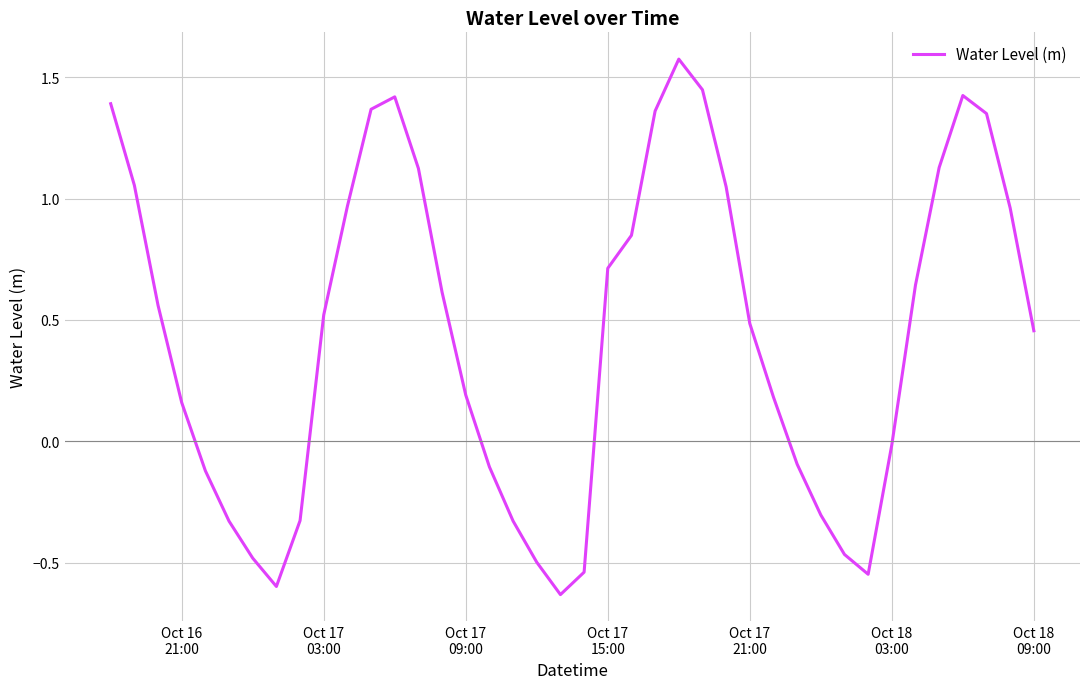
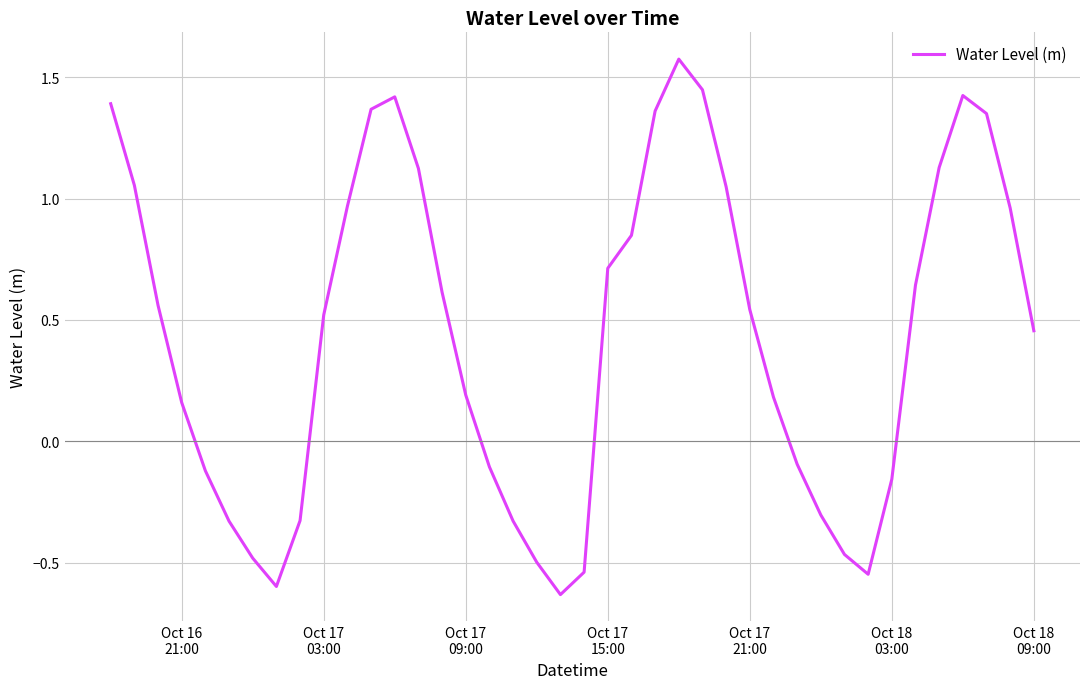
  {
    "Oct 16 21:00": 0.16,
    "Oct 17 03:00": 0.52,
    "Oct 17 09:00": 0.19,
    "Oct 17 15:00": 0.71,
-   "Oct 17 21:00": 0.49,
-   "Oct 18 03:00": -0.01,
+   "Oct 17 21:00": 0.54,
+   "Oct 18 03:00": -0.16,
    "Oct 18 09:00": 0.46
  }
